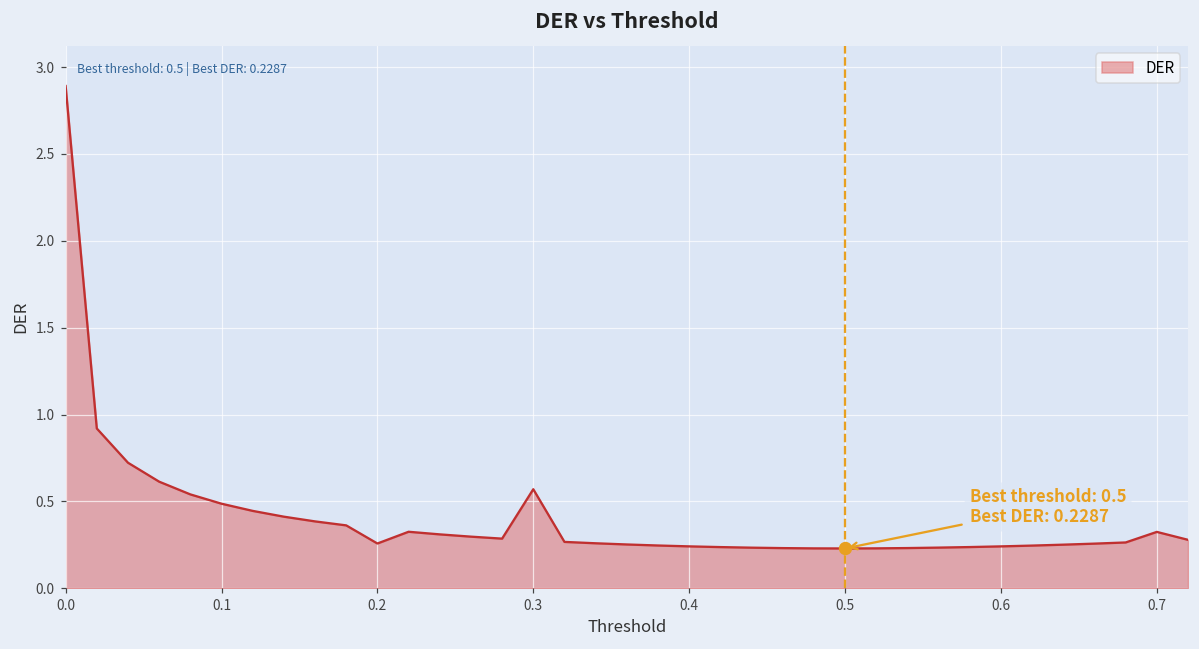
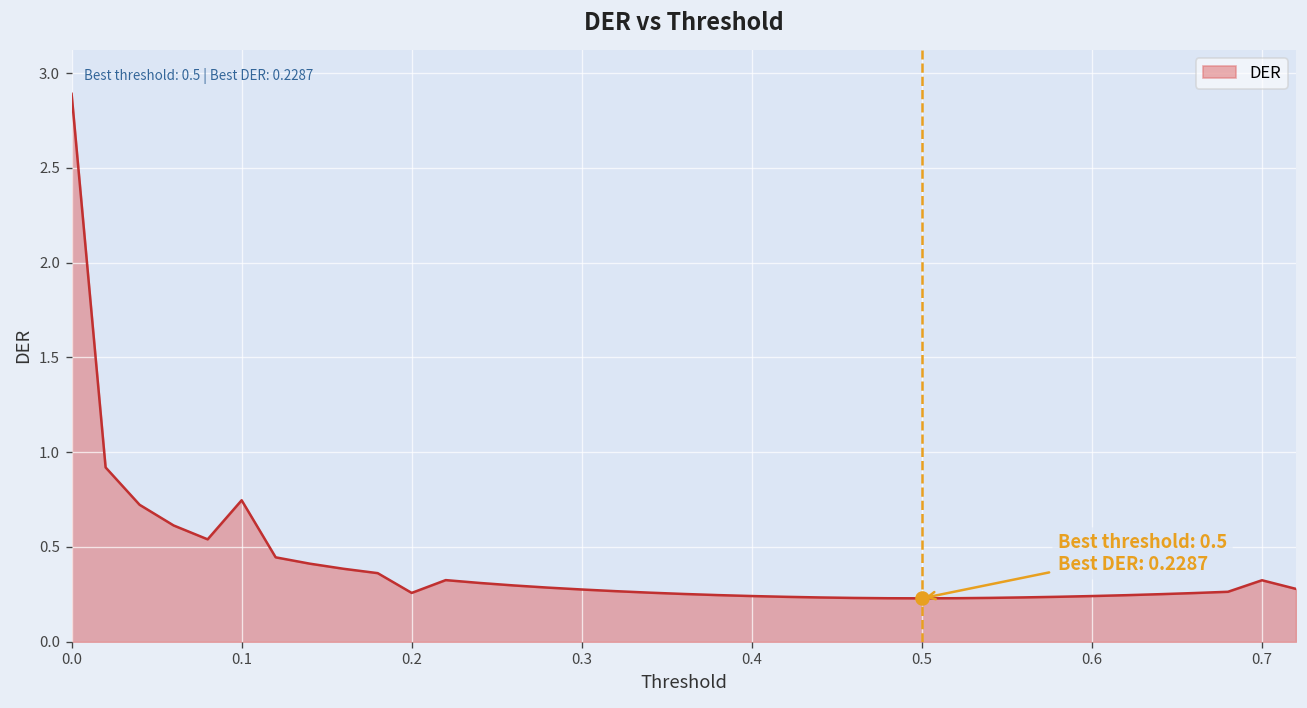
  {
    "DER": {
-     "0.1": 0.49,
+     "0.1": 0.75,
      "0.2": 0.26,
-     "0.3": 0.57,
+     "0.3": 0.28,
      "0.4": 0.24,
      "0.7": 0.32
    }
  }
